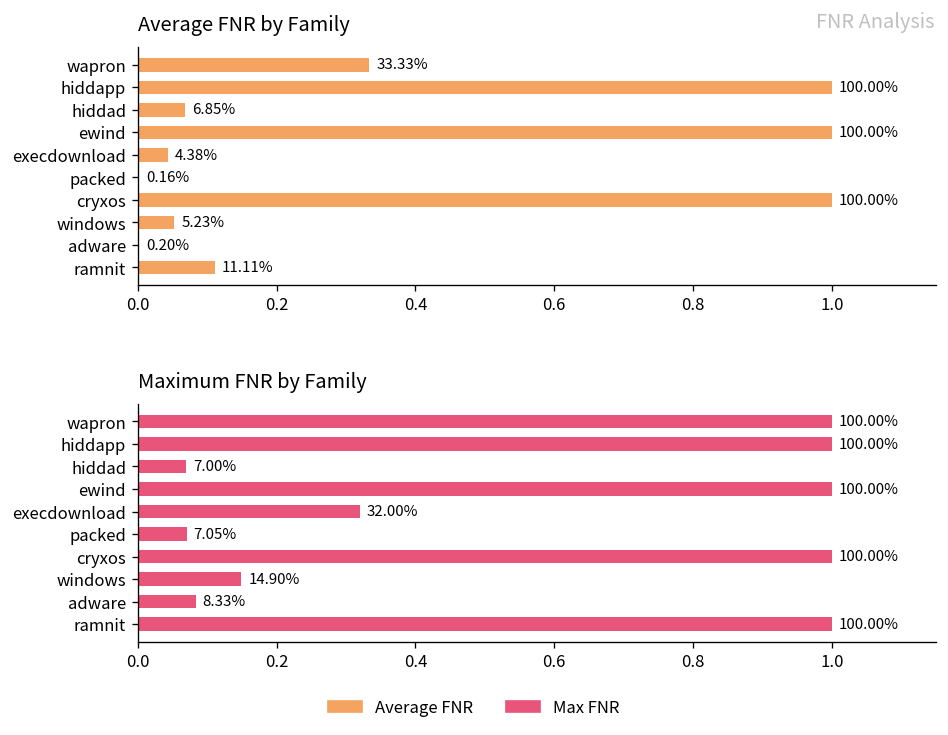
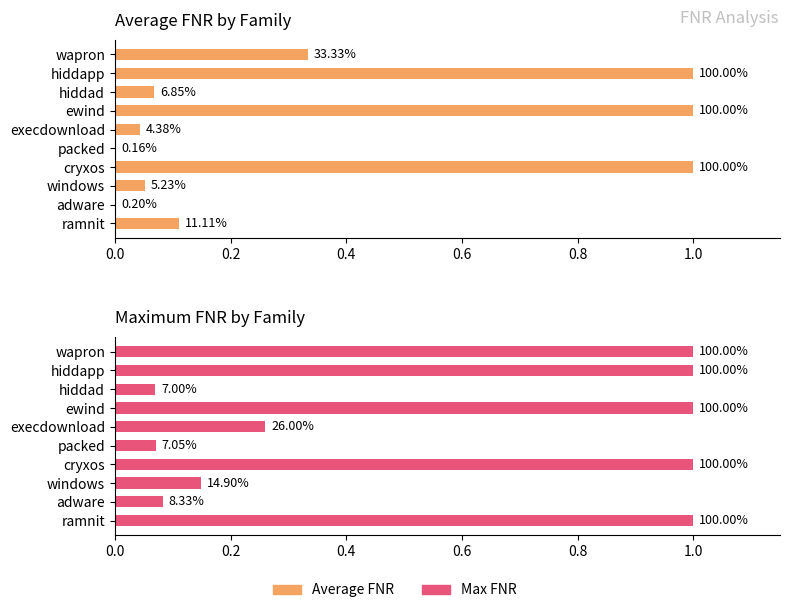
  {
    "Average FNR by Family": {
      "wapron": "33.33%",
      "hiddapp": "100.00%",
      "hiddad": "6.85%",
      "ewind": "100.00%",
      "execdownload": "4.38%",
      "packed": "0.16%",
      "cryxos": "100.00%",
      "windows": "5.23%",
      "adware": "0.20%",
      "ramnit": "11.11%"
    },
    "Maximum FNR by Family": {
      "wapron": "100.00%",
      "hiddapp": "100.00%",
      "hiddad": "7.00%",
      "ewind": "100.00%",
-     "execdownload": "32.00%",
+     "execdownload": "26.00%",
      "packed": "7.05%",
      "cryxos": "100.00%",
      "windows": "14.90%",
      "adware": "8.33%",
      "ramnit": "100.00%"
    }
  }
